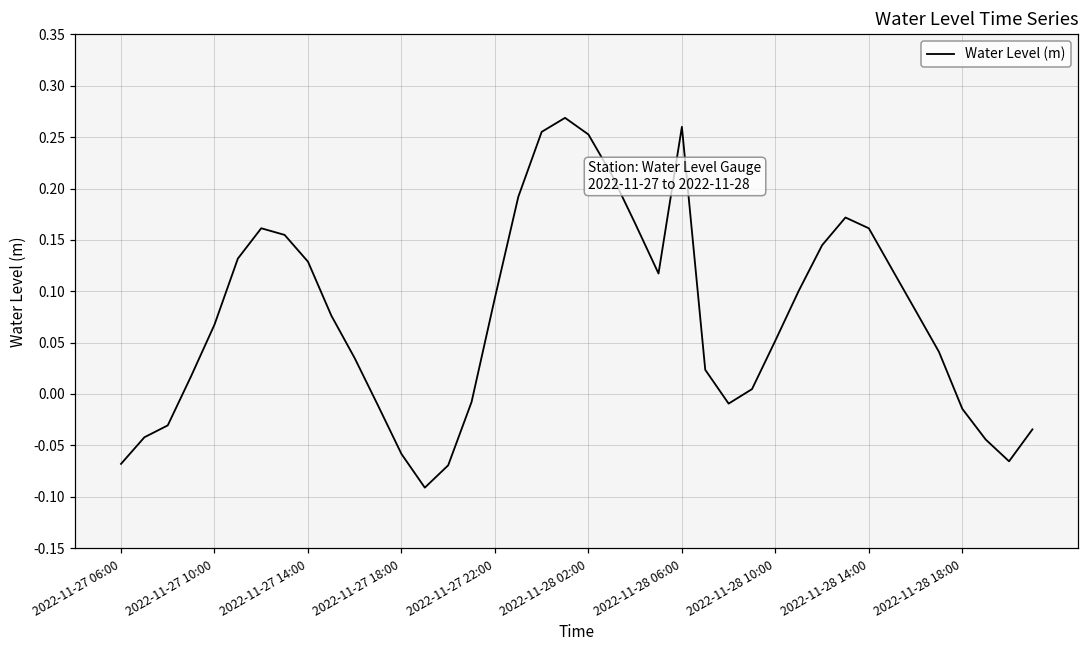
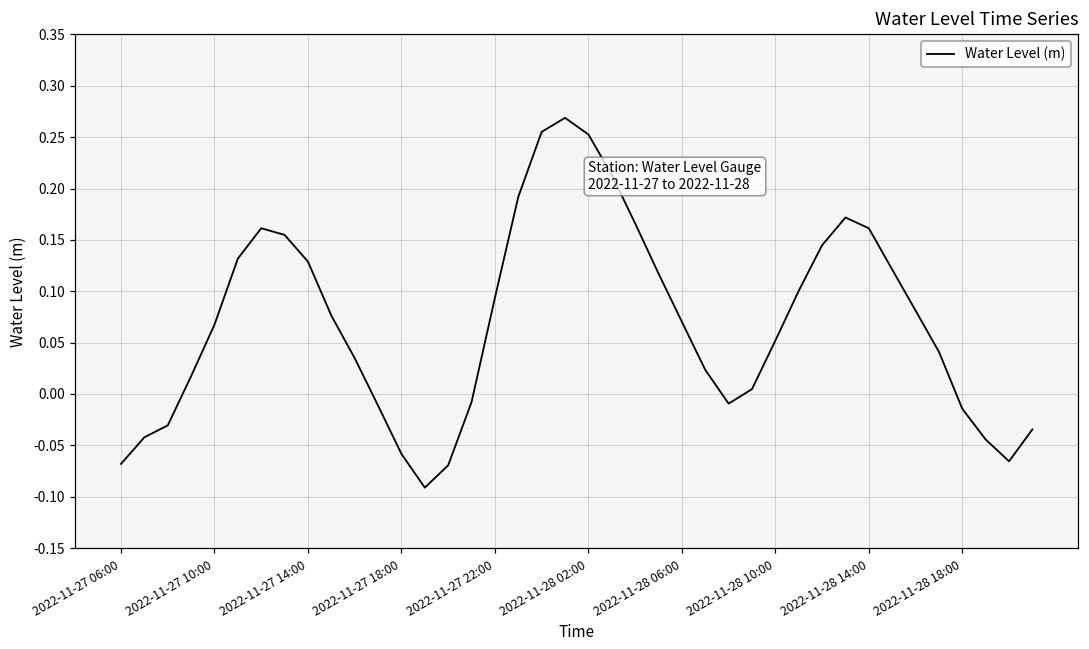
  {
    "2022-11-27 06:00": -0.07,
    "2022-11-27 10:00": 0.07,
    "2022-11-27 14:00": 0.13,
    "2022-11-27 18:00": -0.06,
    "2022-11-27 22:00": 0.09,
    "2022-11-28 02:00": 0.25,
-   "2022-11-28 06:00": 0.26,
+   "2022-11-28 06:00": 0.07,
    "2022-11-28 10:00": 0.05,
    "2022-11-28 14:00": 0.16,
    "2022-11-28 18:00": -0.01
  }
